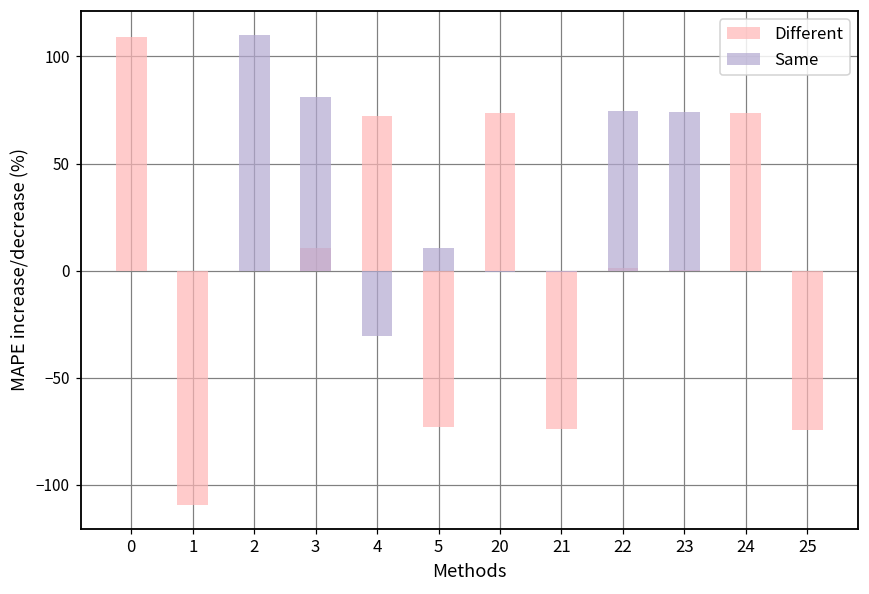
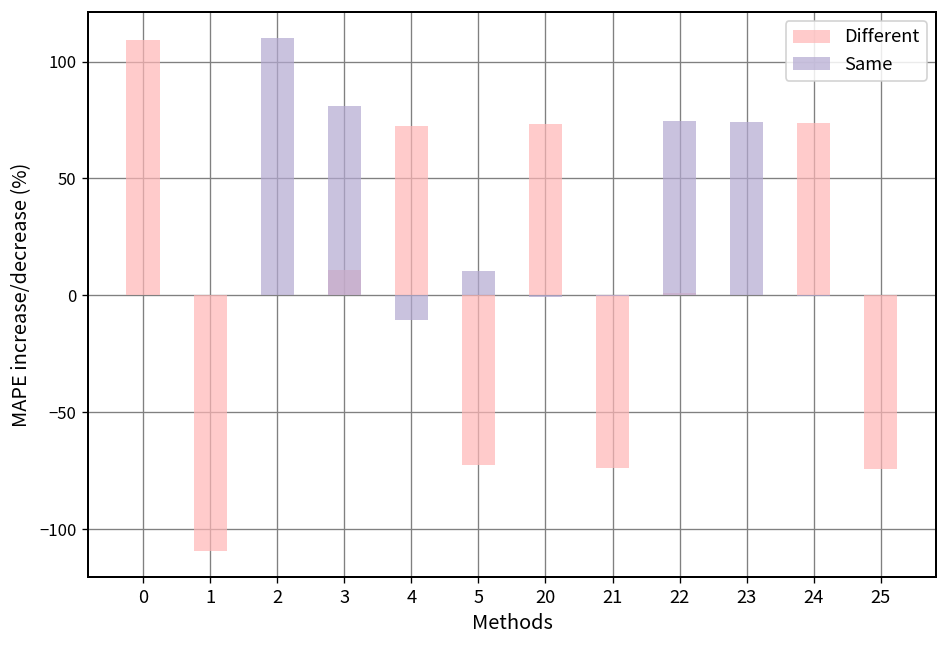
  {
    "Different": {
      "0": 109,
      "1": -109,
      "2": 0,
      "4": 72,
      "5": -73,
      "20": 73,
      "21": -74,
      "24": 74,
      "25": -74
    },
    "Same": {
      "0": 0,
      "1": 0,
      "2": 110,
      "3": 81,
-     "4": -31,
+     "4": -10,
      "5": 10,
      "22": 75,
      "23": 74
    }
  }
